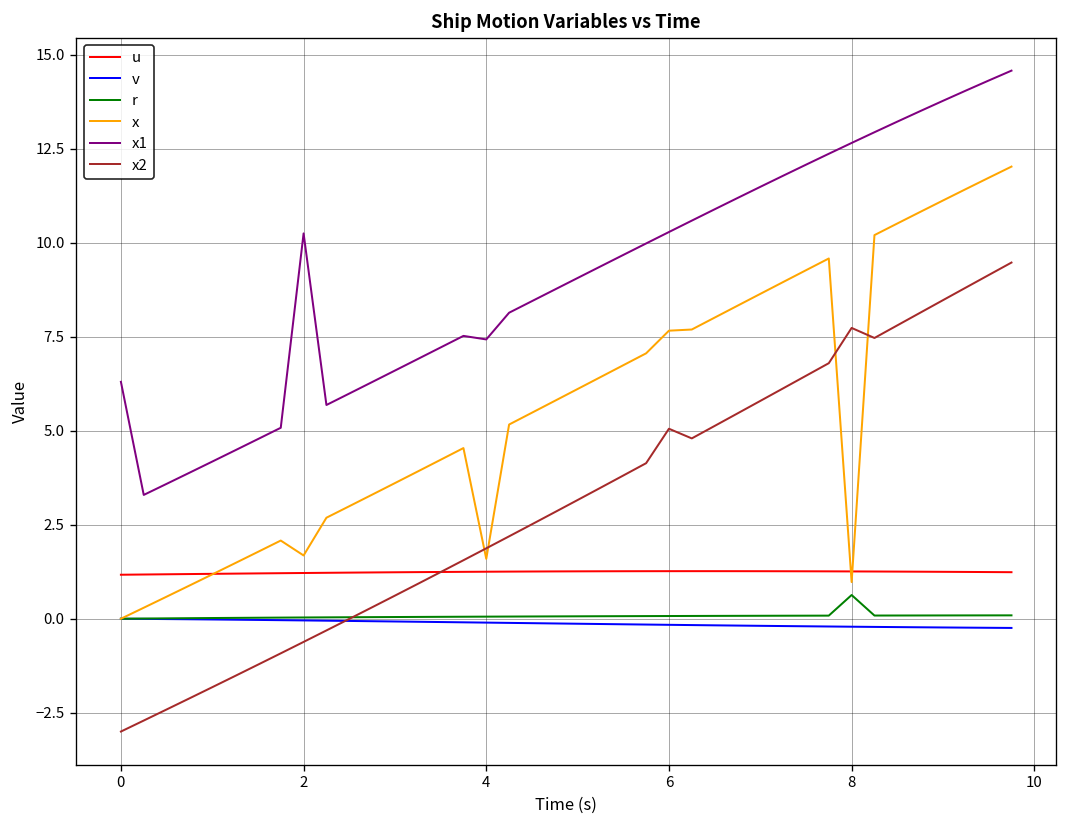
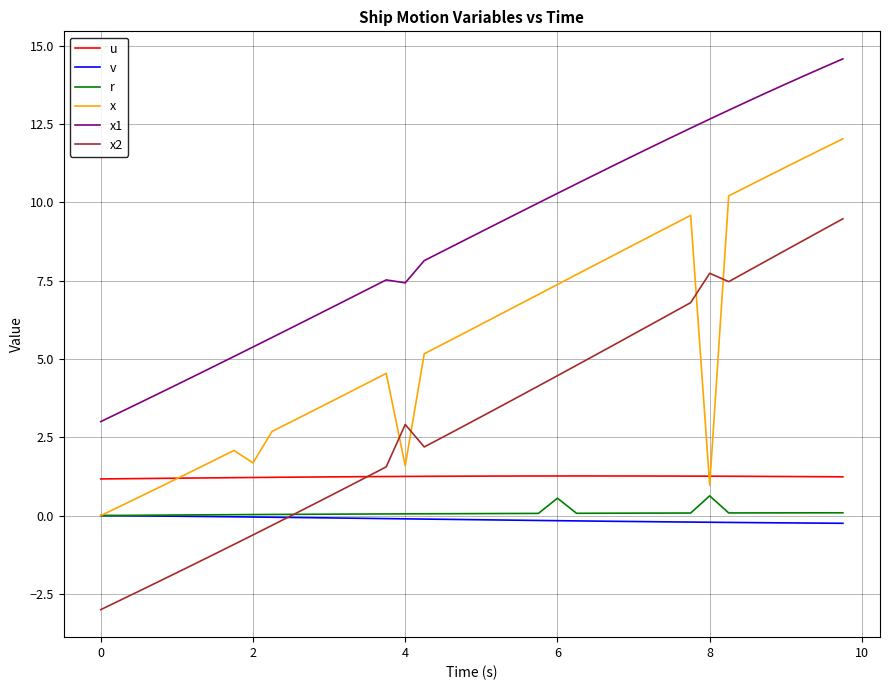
  {
    "u": {
      "0": 1.2,
      "2": 1.2,
      "4": 1.3,
      "6": 1.3,
      "8": 1.3
    },
    "v": {
      "4": -0.1,
      "6": -0.2,
      "8": -0.2
    },
    "r": {
      "4": 0.1,
-     "6": 0.1,
+     "6": 0.6,
      "8": 0.6
    },
    "x": {
      "2": 1.7,
      "4": 1.6,
-     "6": 7.7,
+     "6": 7.4,
      "8": 1.0
    },
    "x1": {
-     "0": 6.3,
-     "2": 10.2,
+     "0": 3.0,
+     "2": 5.4,
      "4": 7.4,
      "6": 10.3,
      "8": 12.7
    },
    "x2": {
      "0": -3.0,
      "2": -0.6,
-     "4": 1.9,
-     "6": 5.1,
+     "4": 2.9,
+     "6": 4.5,
      "8": 7.7
    }
  }
